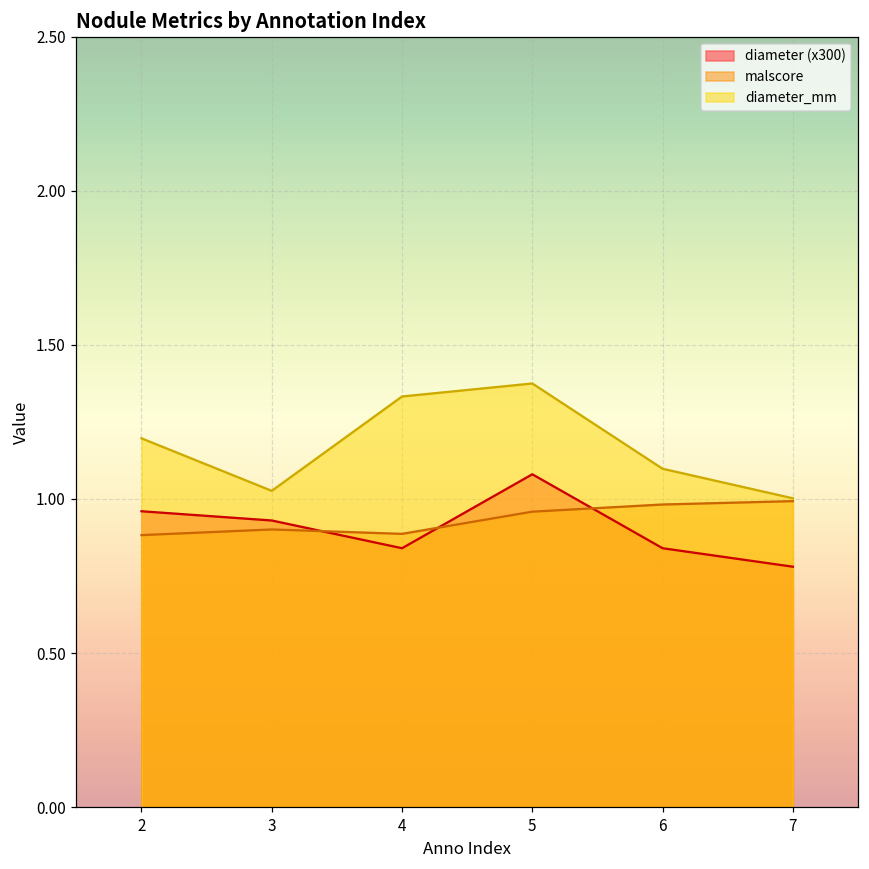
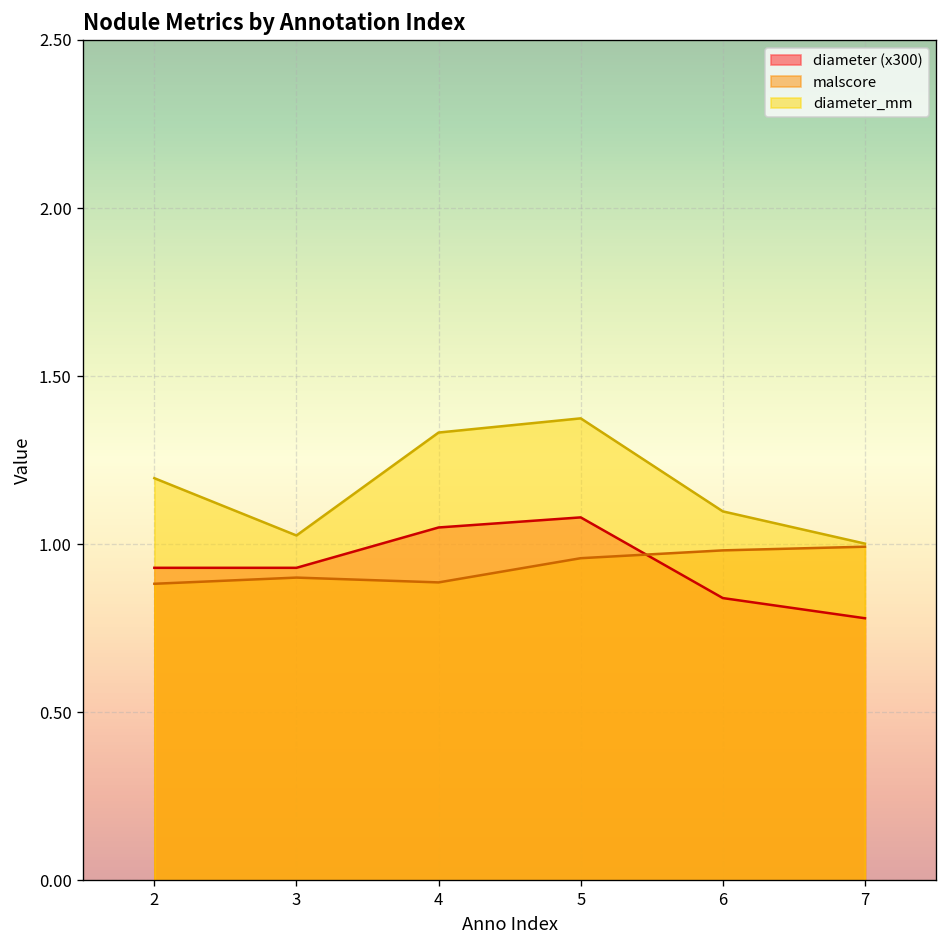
  {
    "diameter (x300)": {
-     "2": 0.96,
+     "2": 0.93,
      "3": 0.93,
-     "4": 0.84,
+     "4": 1.05,
      "5": 1.08,
      "6": 0.84,
      "7": 0.78
    }
  }
